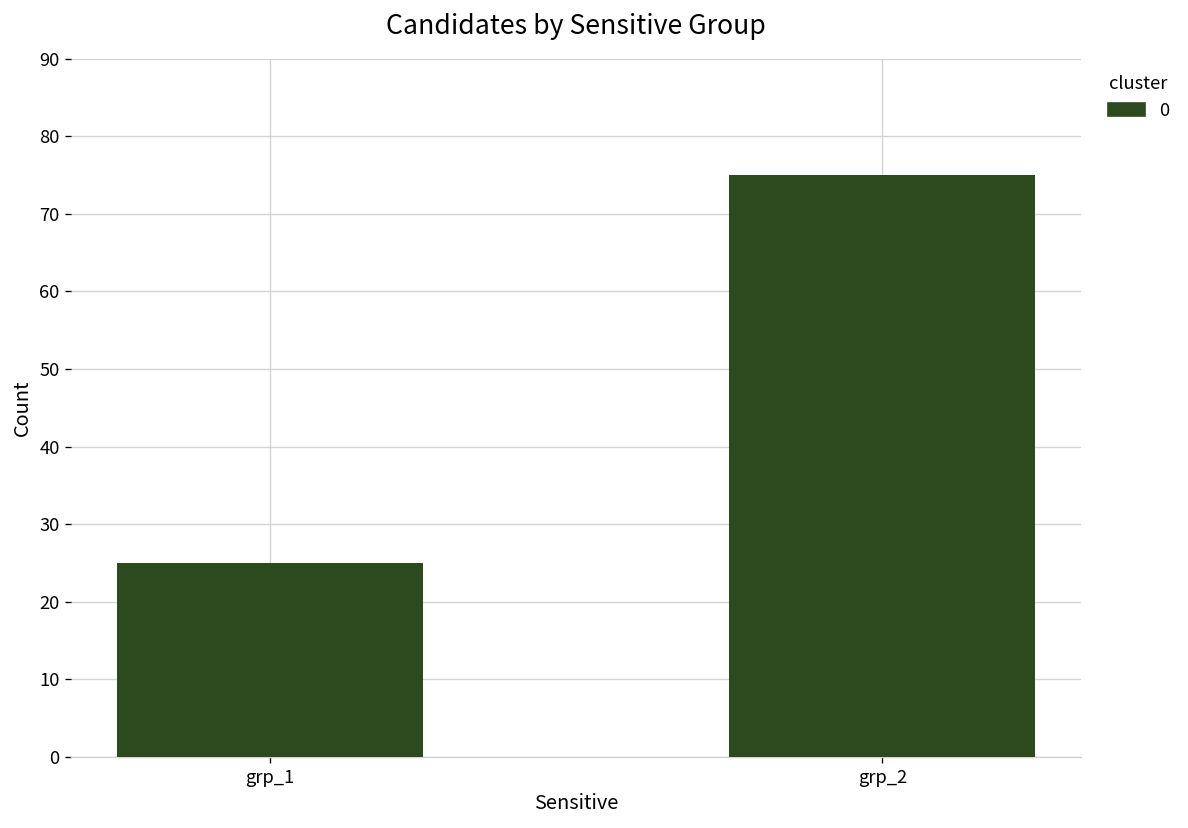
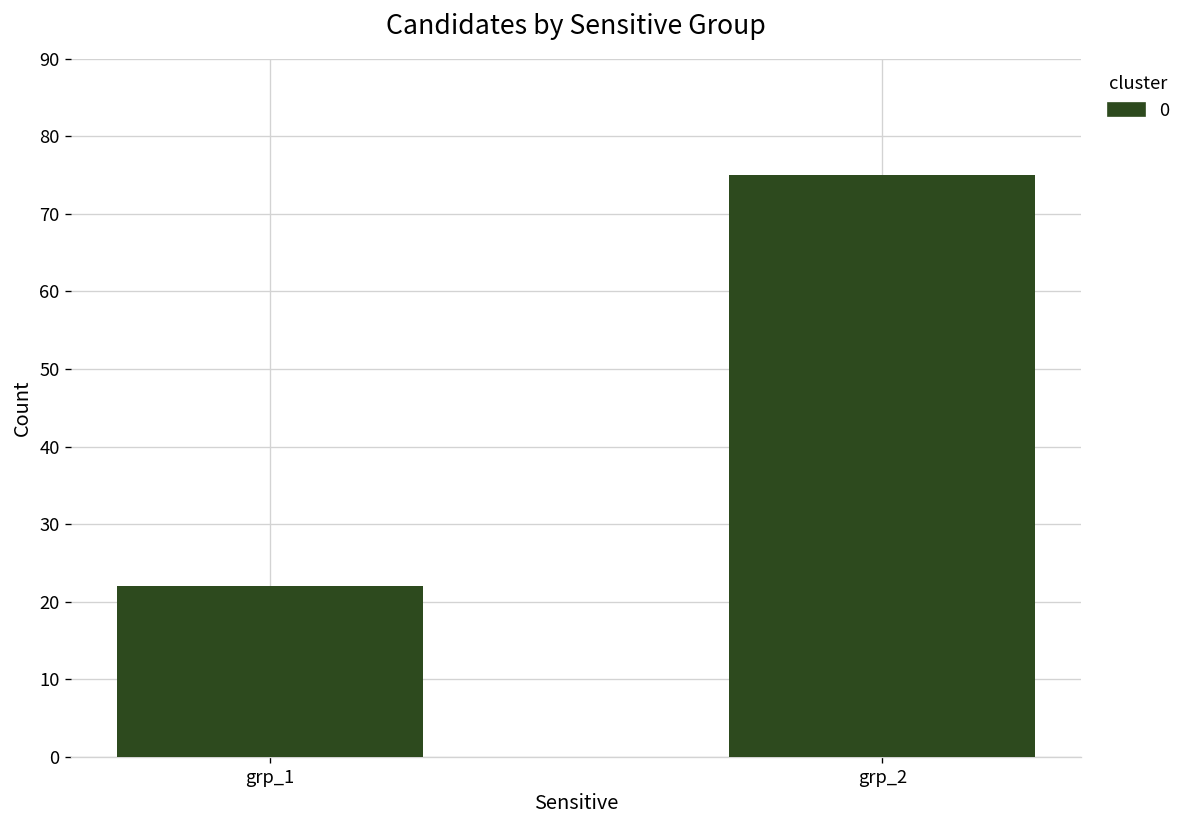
  {
-   "grp_1": 25,
+   "grp_1": 22,
    "grp_2": 75
  }
